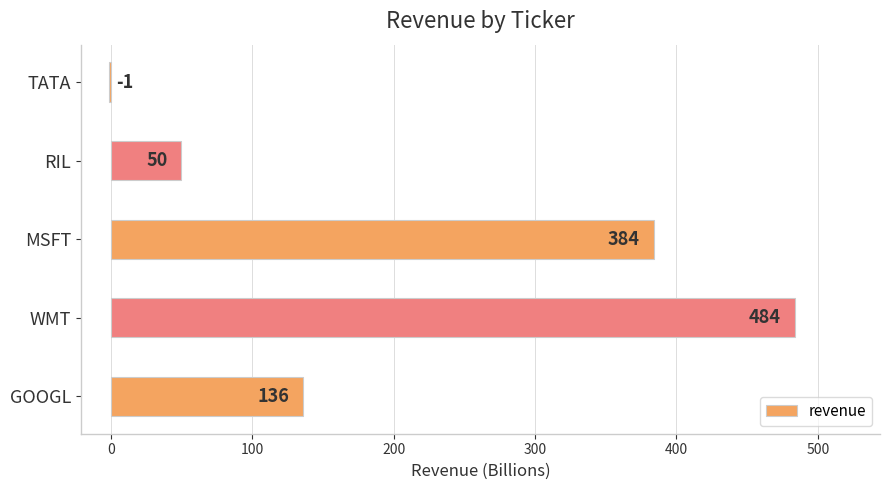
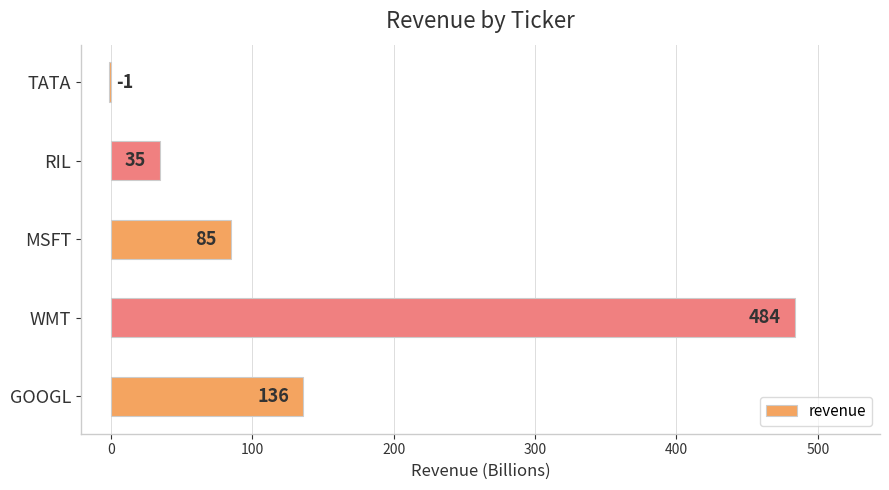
  {
    "TATA": -1,
-   "RIL": 50,
-   "MSFT": 384,
+   "RIL": 35,
+   "MSFT": 85,
    "WMT": 484,
    "GOOGL": 136
  }
